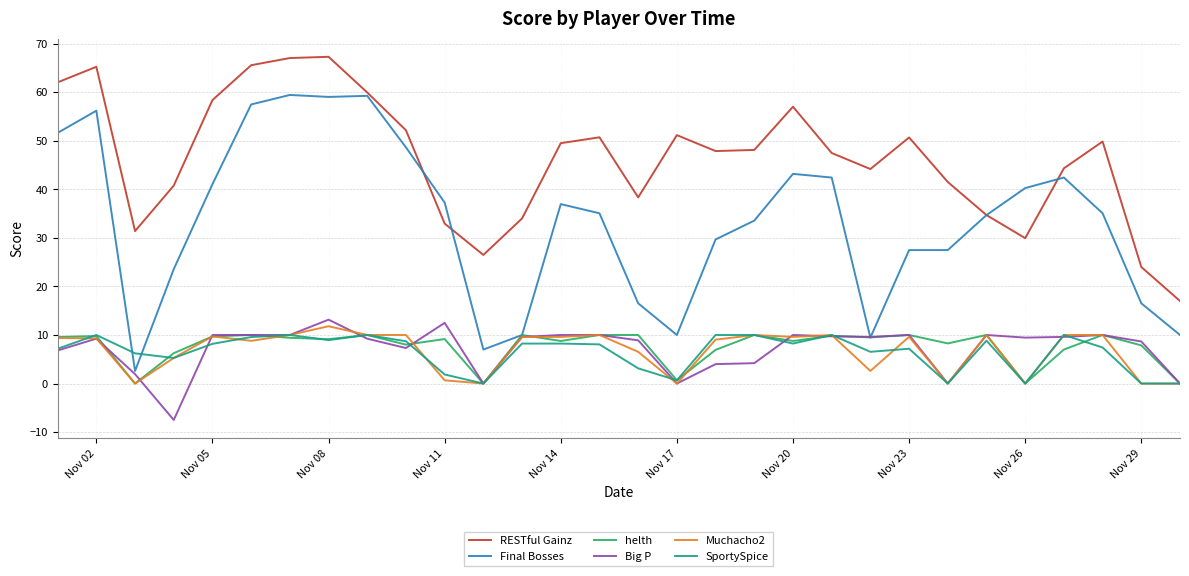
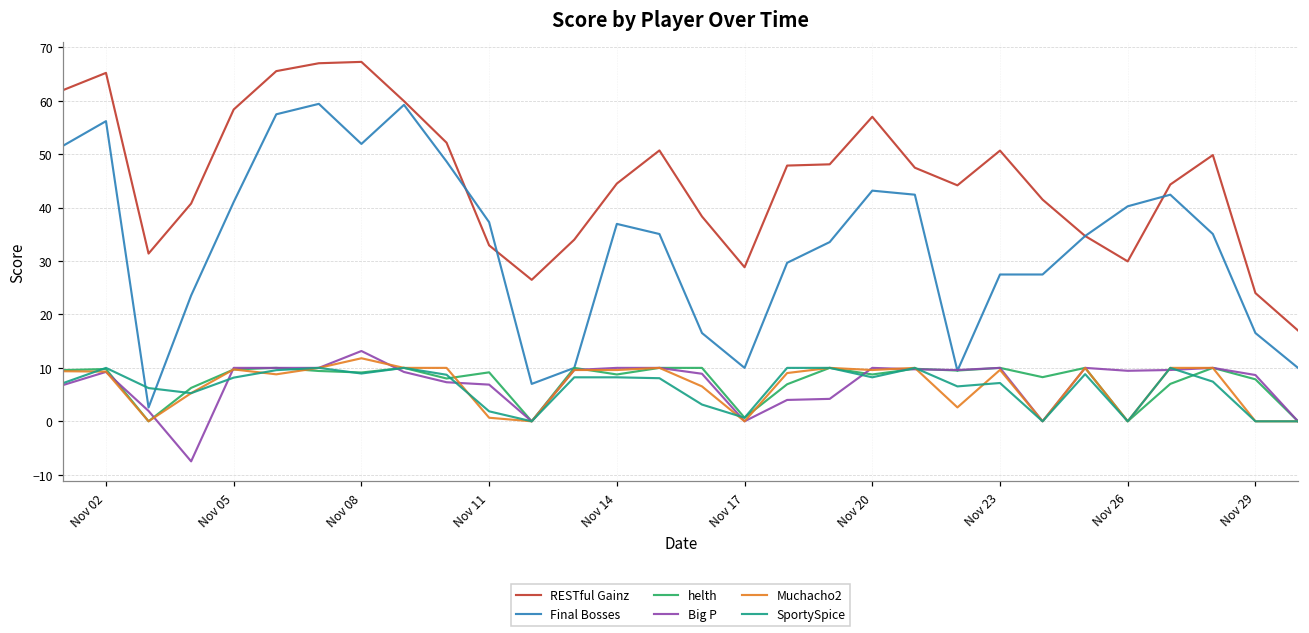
  {
    "RESTful Gainz": {
      "Nov 02": 65,
      "Nov 05": 58,
      "Nov 08": 67,
      "Nov 11": 33,
-     "Nov 14": 49,
-     "Nov 17": 51,
+     "Nov 14": 44,
+     "Nov 17": 29,
      "Nov 20": 57,
      "Nov 23": 51,
      "Nov 26": 30,
      "Nov 29": 24
    },
    "Final Bosses": {
      "Nov 02": 56,
      "Nov 05": 41,
-     "Nov 08": 59,
+     "Nov 08": 52,
      "Nov 11": 37,
      "Nov 14": 37,
      "Nov 17": 10,
      "Nov 20": 43,
      "Nov 23": 27,
      "Nov 26": 40,
      "Nov 29": 17
    },
    "Big P": {
      "Nov 08": 13,
-     "Nov 11": 12,
+     "Nov 11": 7,
      "Nov 26": 9,
      "Nov 29": 9
    },
    "Muchacho2": {
      "Nov 08": 12,
      "Nov 11": 1
    }
  }
